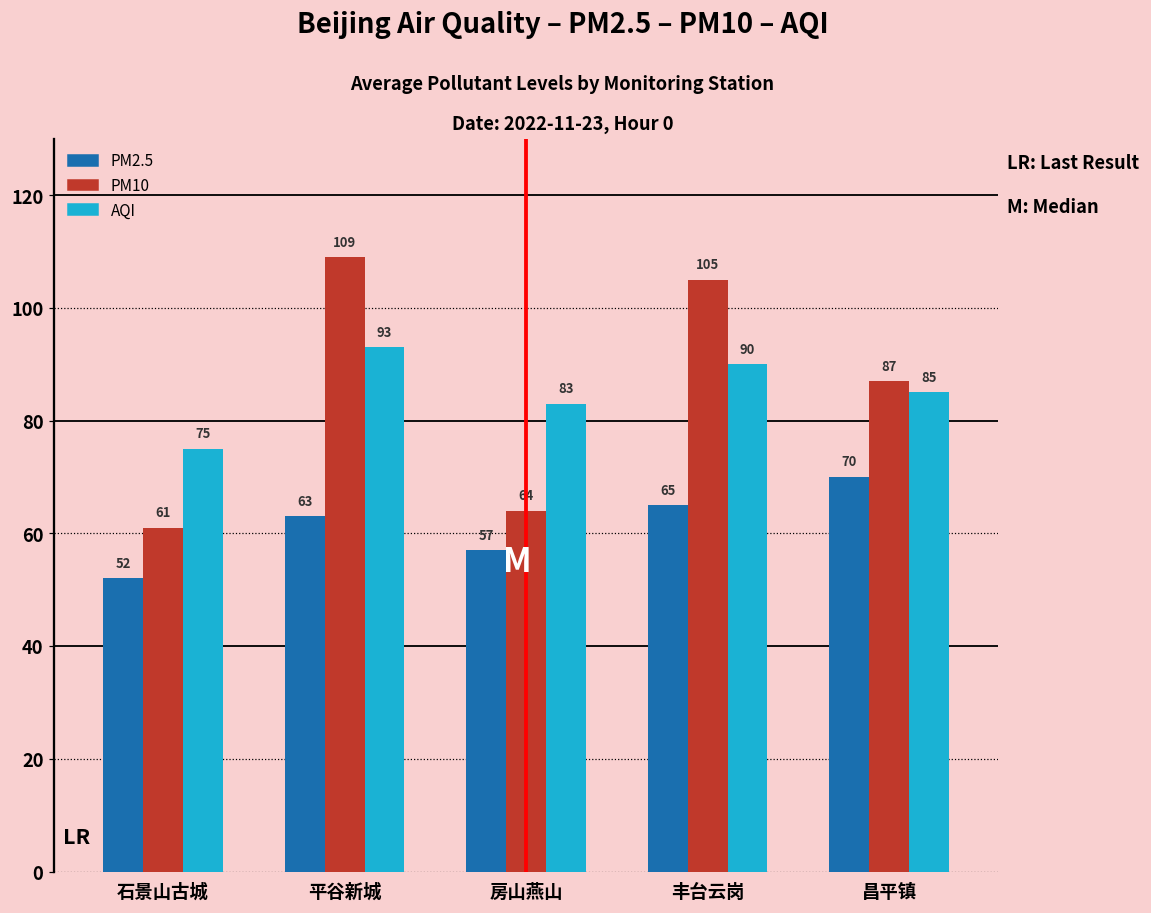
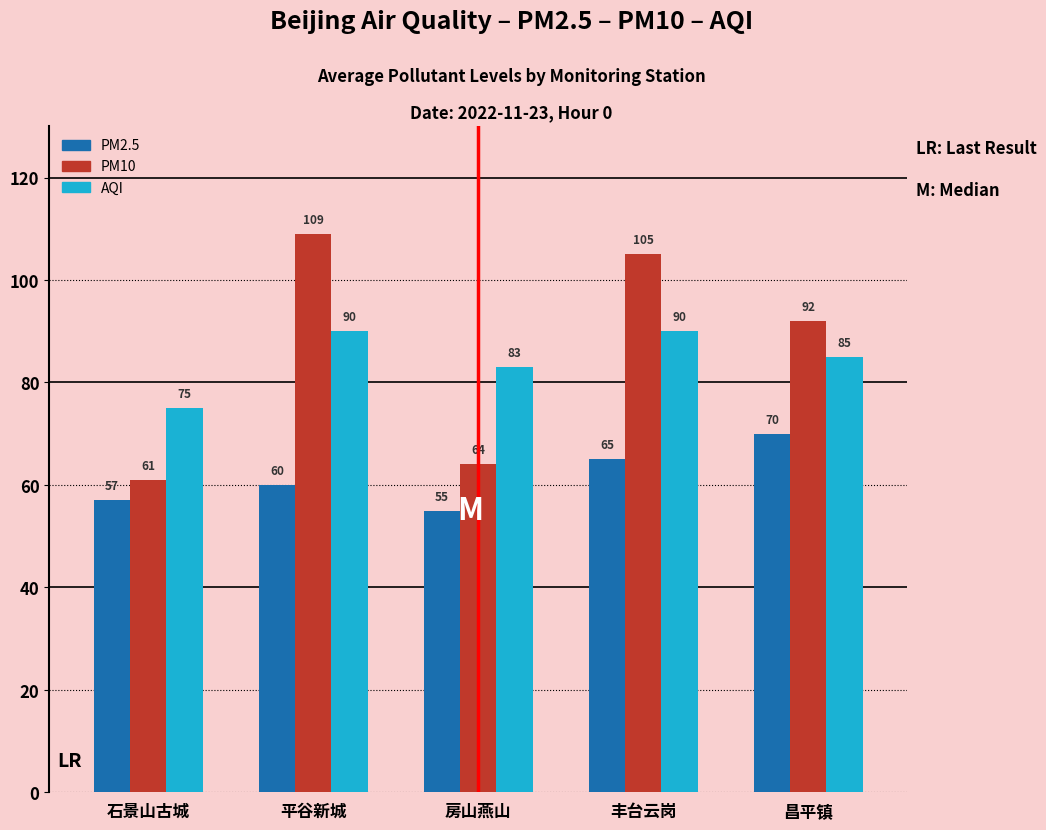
  {
    "PM2.5": {
-     "石景山古城": 52,
-     "平谷新城": 63,
-     "房山燕山": 57,
+     "石景山古城": 57,
+     "平谷新城": 60,
+     "房山燕山": 55,
      "丰台云岗": 65,
      "昌平镇": 70
    },
    "PM10": {
      "石景山古城": 61,
      "平谷新城": 109,
      "房山燕山": 64,
      "丰台云岗": 105,
-     "昌平镇": 87
+     "昌平镇": 92
    },
    "AQI": {
      "石景山古城": 75,
-     "平谷新城": 93,
+     "平谷新城": 90,
      "房山燕山": 83,
      "丰台云岗": 90,
      "昌平镇": 85
    }
  }
